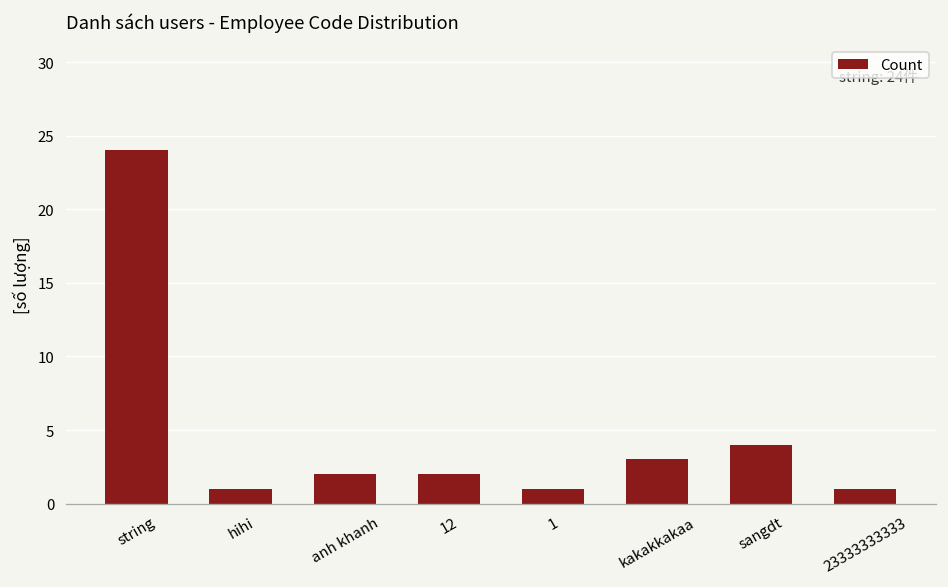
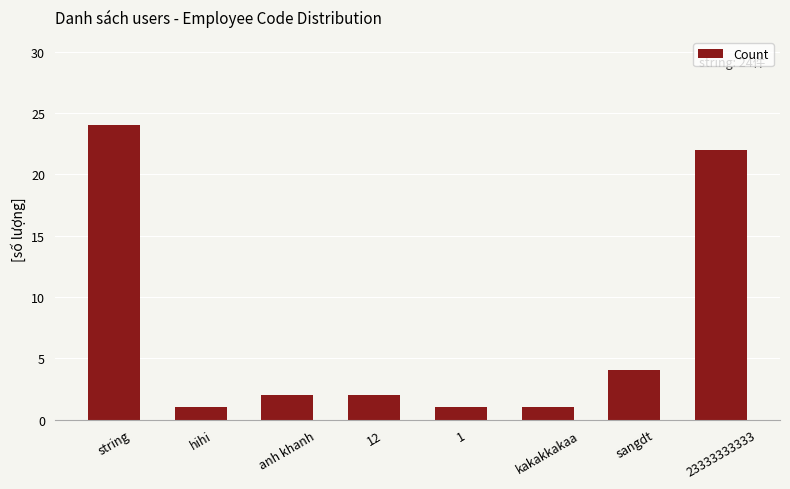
  {
    "string": 24,
    "hihi": 1,
    "anh khanh": 2,
    "12": 2,
    "1": 1,
-   "kakakkakaa": 3,
+   "kakakkakaa": 1,
    "sangdt": 4,
-   "23333333333": 1
+   "23333333333": 22
  }
